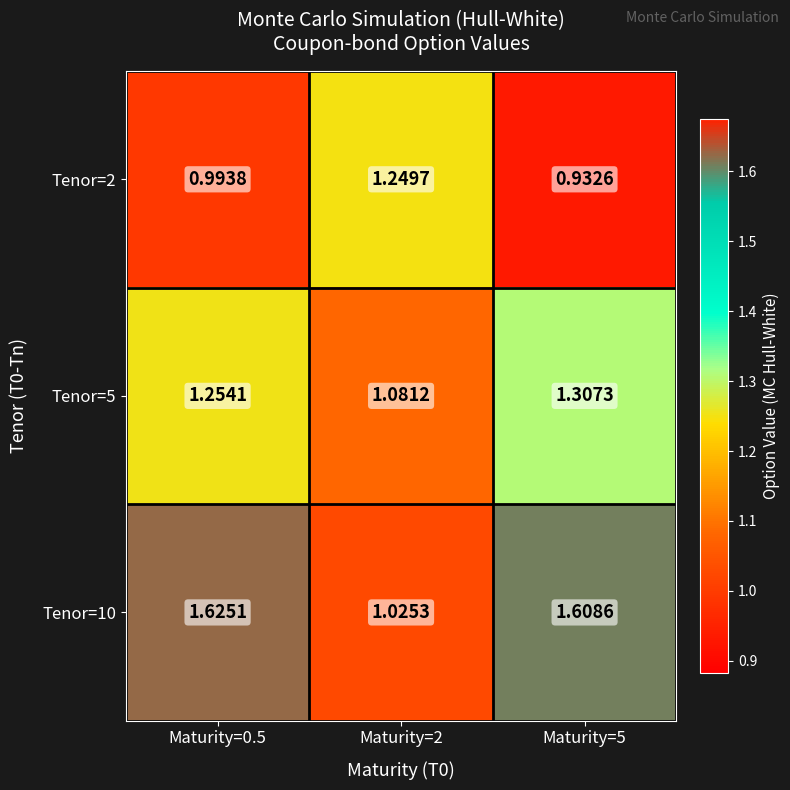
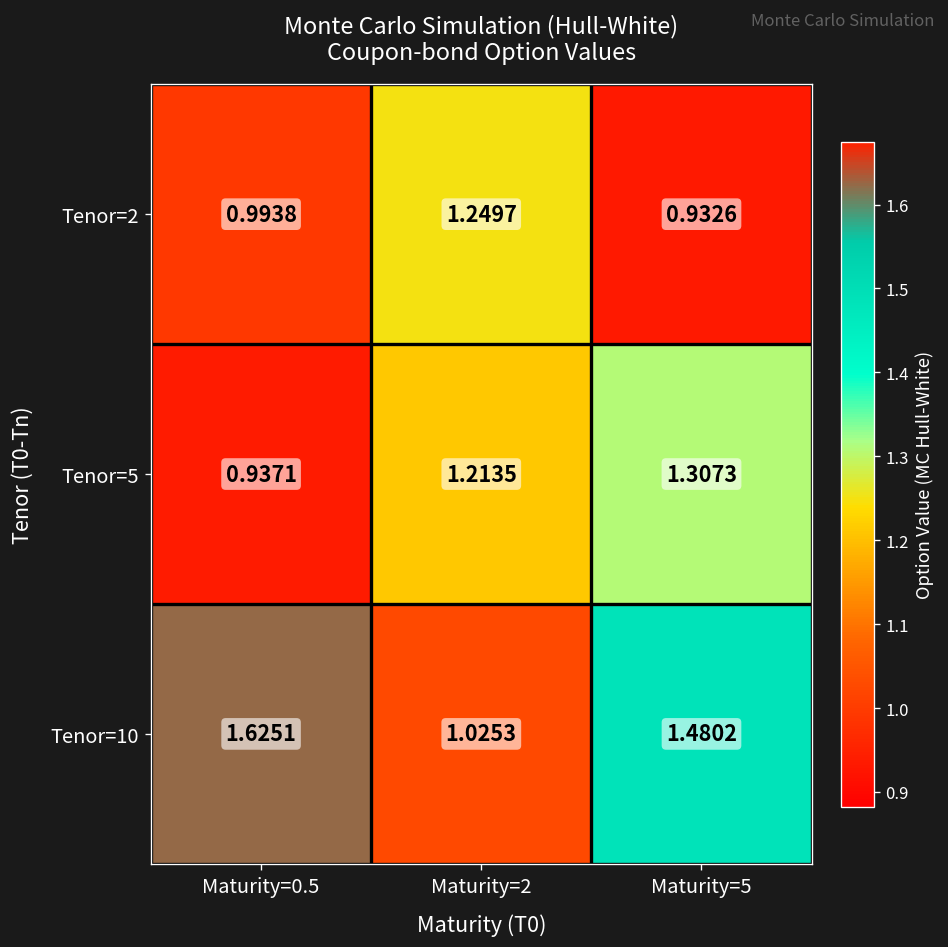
  {
    "Tenor=5": {
-     "Maturity=0.5": 1.2541,
-     "Maturity=2": 1.0812
+     "Maturity=0.5": 0.9371,
+     "Maturity=2": 1.2135
    },
    "Tenor=10": {
-     "Maturity=5": 1.6086
+     "Maturity=5": 1.4802
    }
  }
